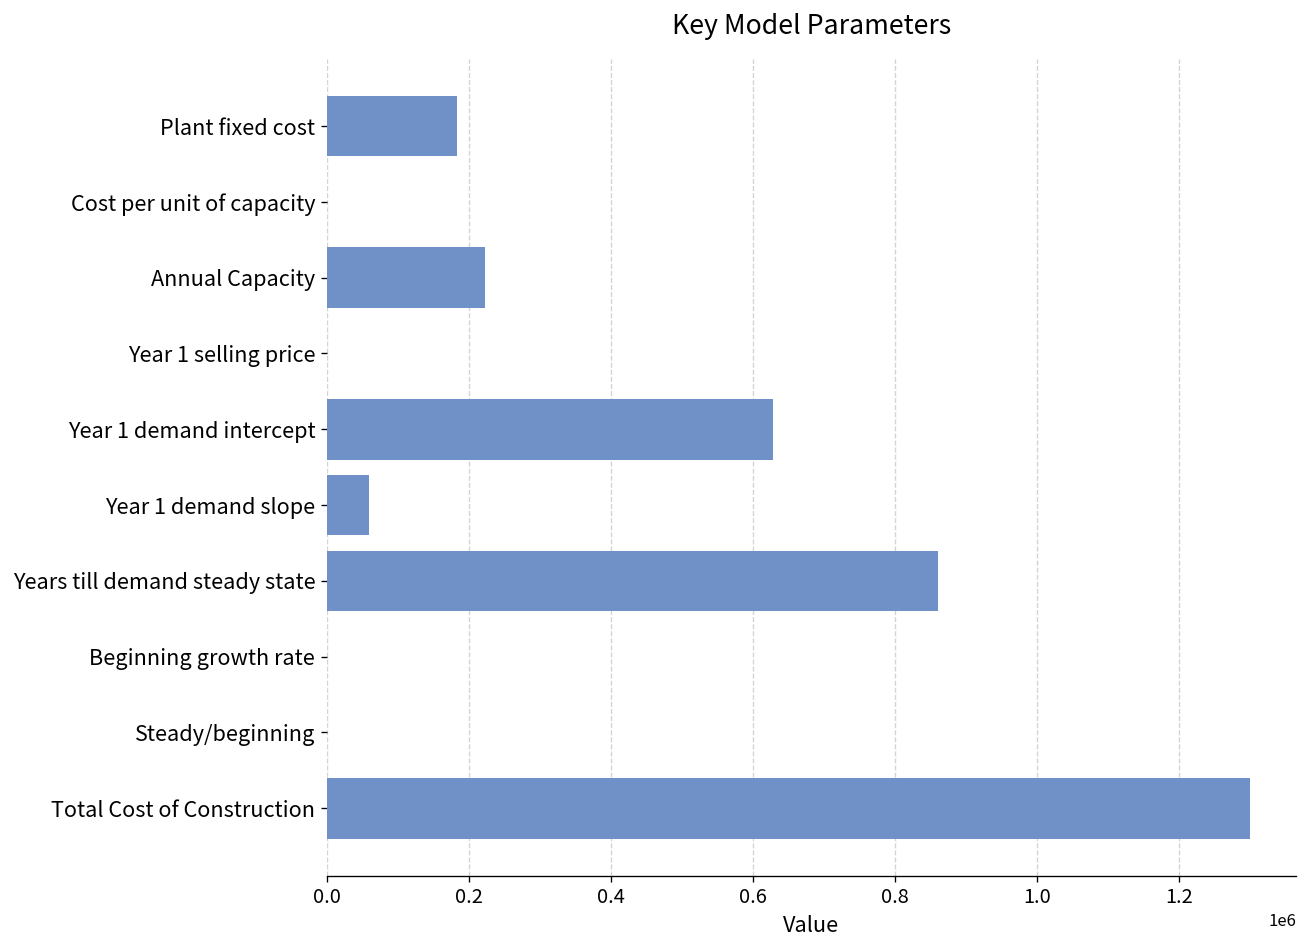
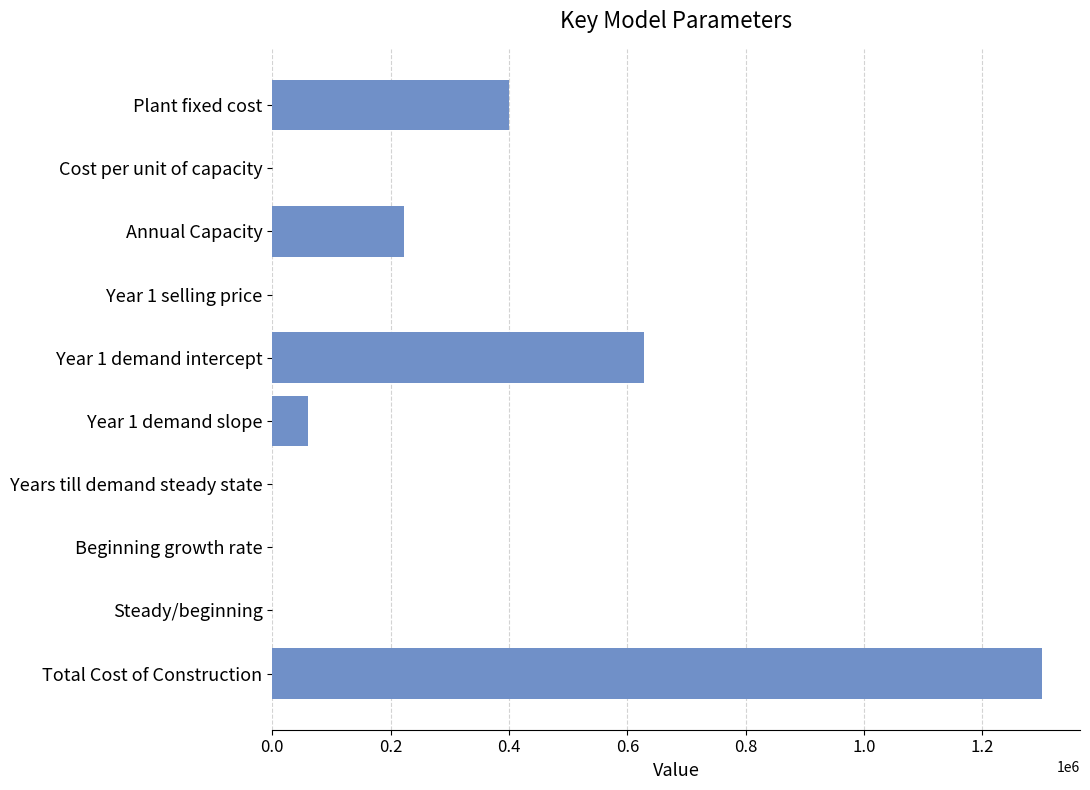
  {
-   "Plant fixed cost": 180000,
+   "Plant fixed cost": 400000,
    "Annual Capacity": 220000,
    "Year 1 demand intercept": 630000,
    "Year 1 demand slope": 60000,
-   "Years till demand steady state": 860000,
+   "Years till demand steady state": 0,
    "Total Cost of Construction": 1300000
  }
